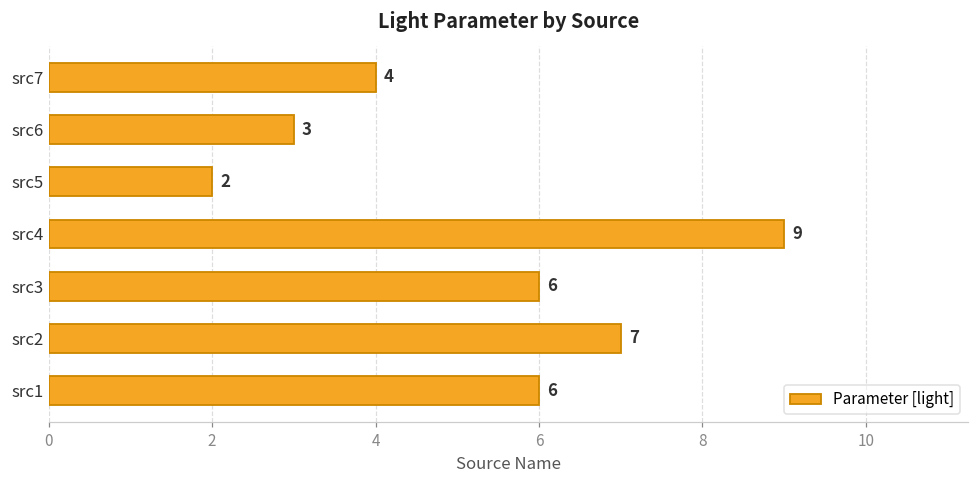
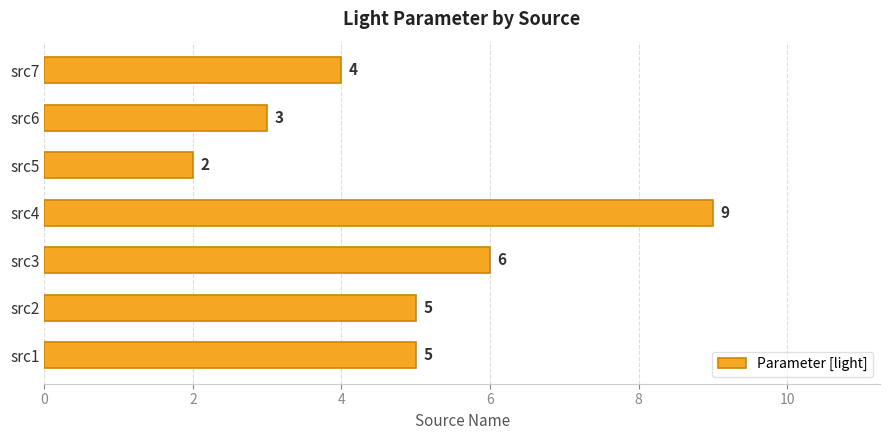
  {
    "src7": 4,
    "src6": 3,
    "src5": 2,
    "src4": 9,
    "src3": 6,
-   "src2": 7,
-   "src1": 6
+   "src2": 5,
+   "src1": 5
  }
